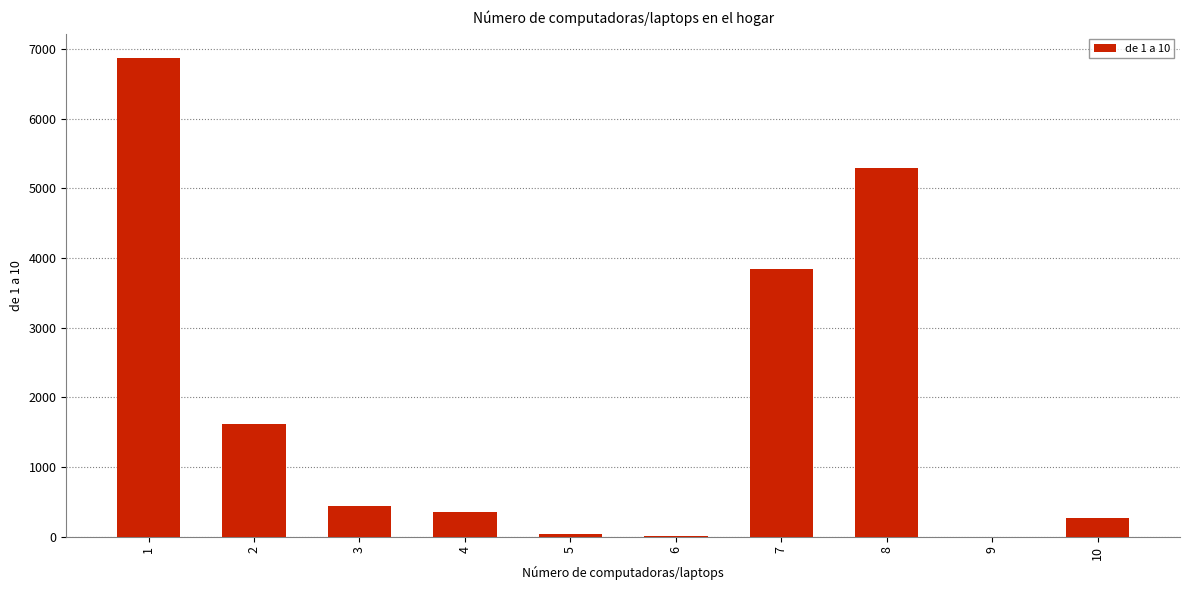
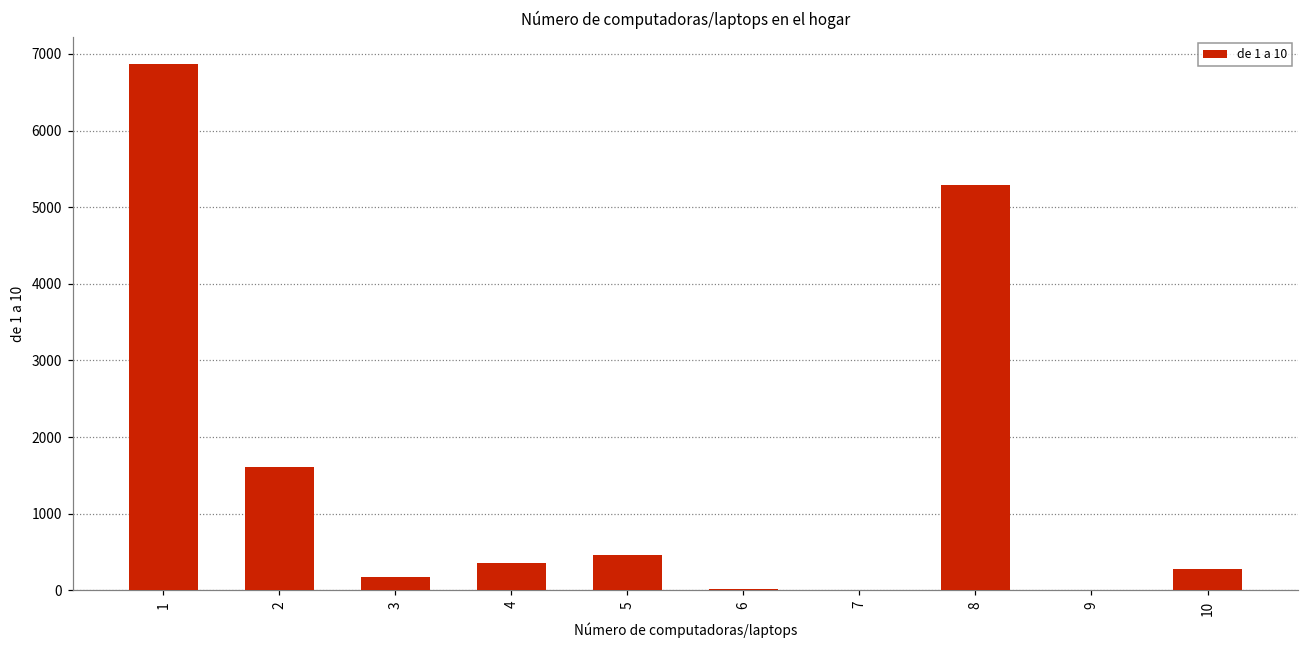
  {
    "1": 6900,
    "2": 1600,
-   "3": 400,
+   "3": 200,
    "4": 400,
-   "5": 0,
-   "7": 3800,
+   "5": 500,
+   "7": 0,
    "8": 5300,
    "9": 0,
    "10": 300
  }
